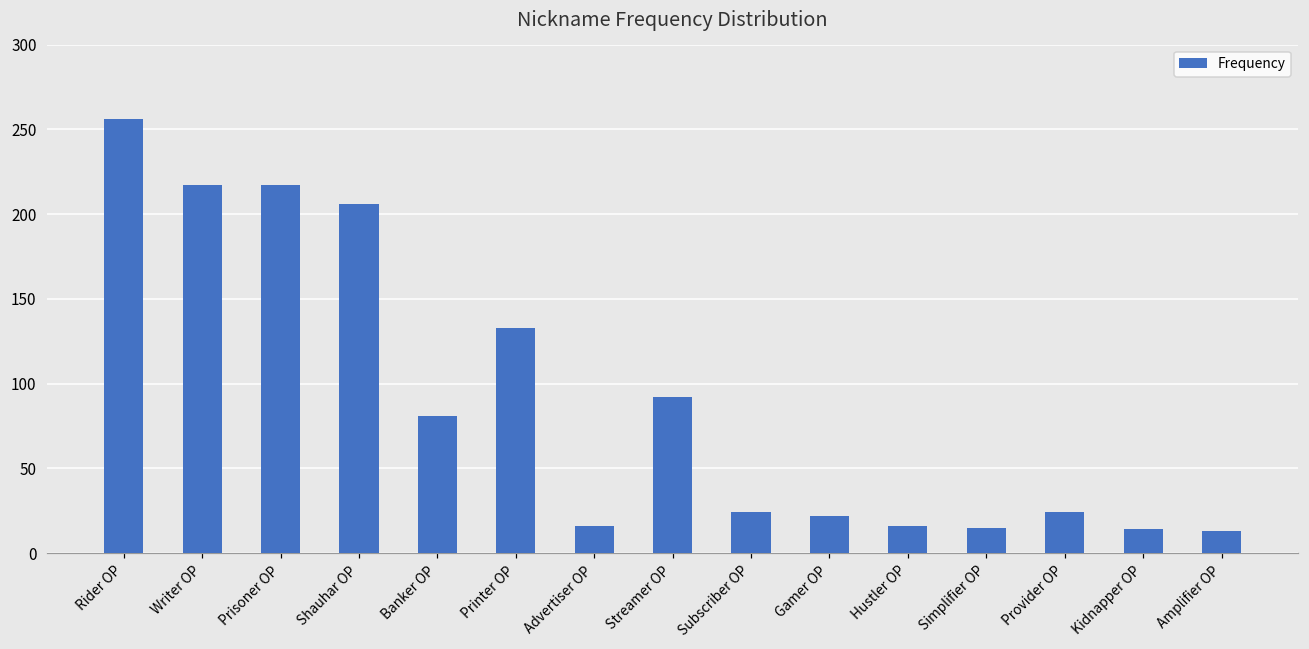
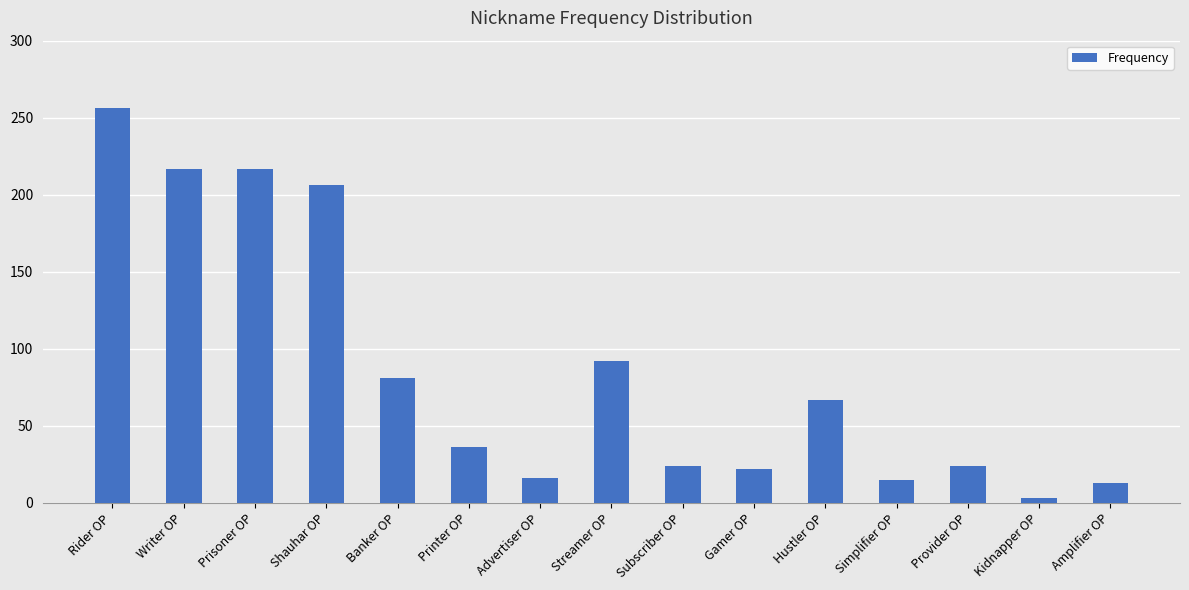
  {
    "Rider OP": 256,
    "Writer OP": 217,
    "Prisoner OP": 217,
    "Shauhar OP": 206,
    "Banker OP": 81,
-   "Printer OP": 133,
+   "Printer OP": 36,
    "Advertiser OP": 16,
    "Streamer OP": 92,
    "Subscriber OP": 24,
    "Gamer OP": 22,
-   "Hustler OP": 16,
+   "Hustler OP": 67,
    "Simplifier OP": 15,
    "Provider OP": 24,
-   "Kidnapper OP": 14,
+   "Kidnapper OP": 3,
    "Amplifier OP": 13
  }
